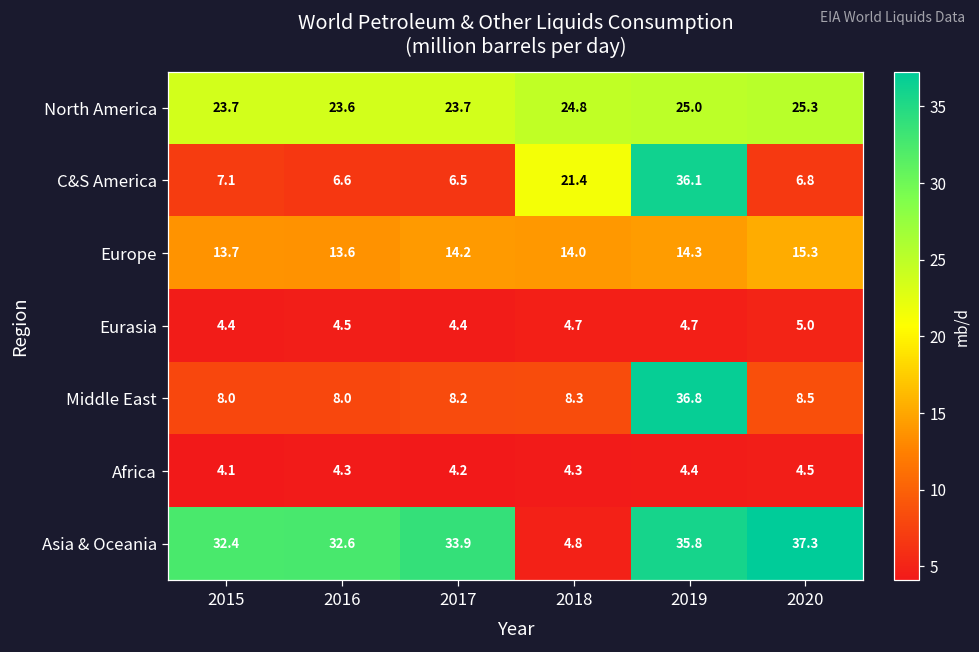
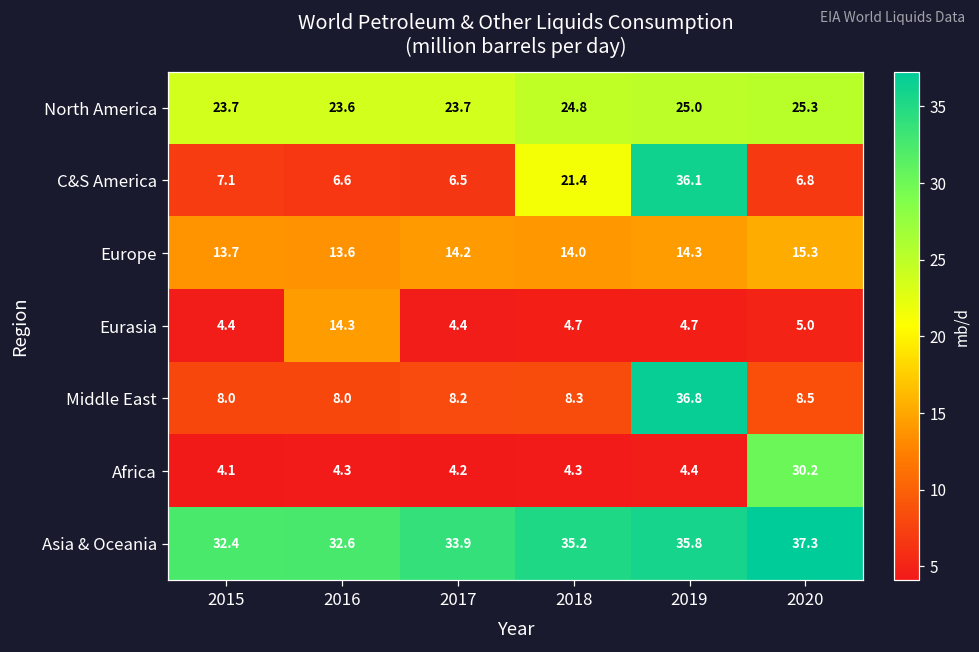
  {
    "North America": {
      "2015": 23.7,
      "2016": 23.6,
      "2017": 23.7,
      "2018": 24.8,
      "2019": 25.0,
      "2020": 25.3
    },
    "C&S America": {
      "2015": 7.1,
      "2016": 6.6,
      "2017": 6.5,
      "2018": 21.4,
      "2019": 36.1,
      "2020": 6.8
    },
    "Europe": {
      "2015": 13.7,
      "2016": 13.6,
      "2017": 14.2,
      "2018": 14.0,
      "2019": 14.3,
      "2020": 15.3
    },
    "Eurasia": {
      "2015": 4.4,
-     "2016": 4.5,
+     "2016": 14.3,
      "2017": 4.4,
      "2018": 4.7,
      "2019": 4.7,
      "2020": 5.0
    },
    "Middle East": {
      "2015": 8.0,
      "2016": 8.0,
      "2017": 8.2,
      "2018": 8.3,
      "2019": 36.8,
      "2020": 8.5
    },
    "Africa": {
      "2015": 4.1,
      "2016": 4.3,
      "2017": 4.2,
      "2018": 4.3,
      "2019": 4.4,
-     "2020": 4.5
+     "2020": 30.2
    },
    "Asia & Oceania": {
      "2015": 32.4,
      "2016": 32.6,
      "2017": 33.9,
-     "2018": 4.8,
+     "2018": 35.2,
      "2019": 35.8,
      "2020": 37.3
    }
  }
